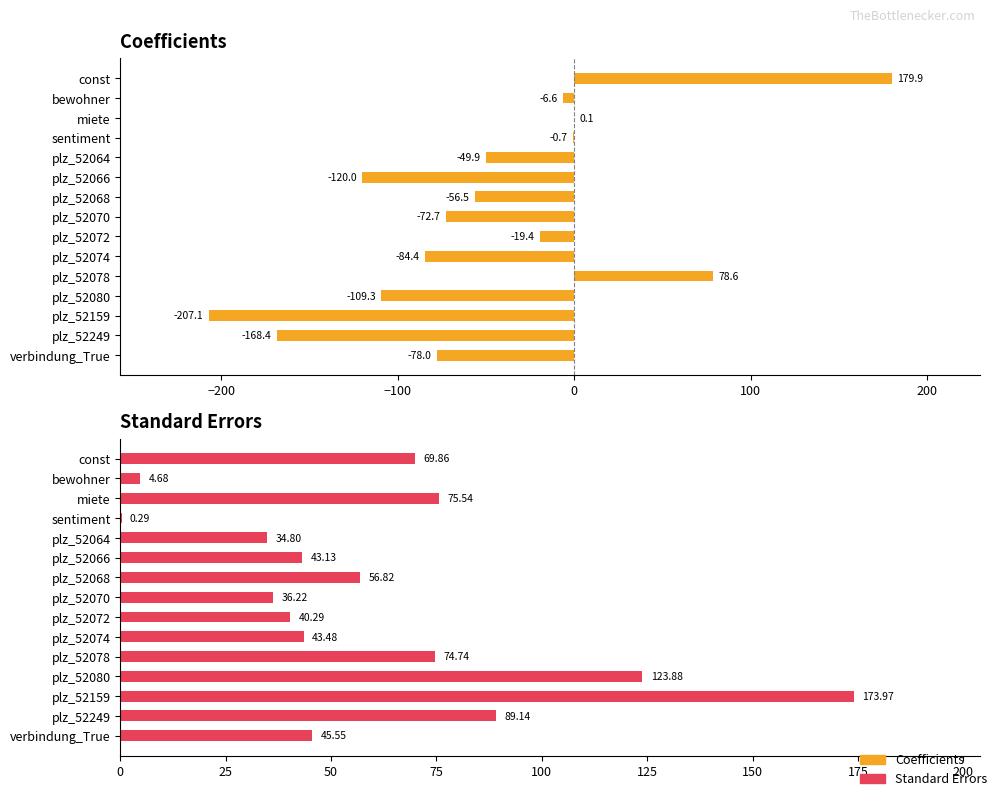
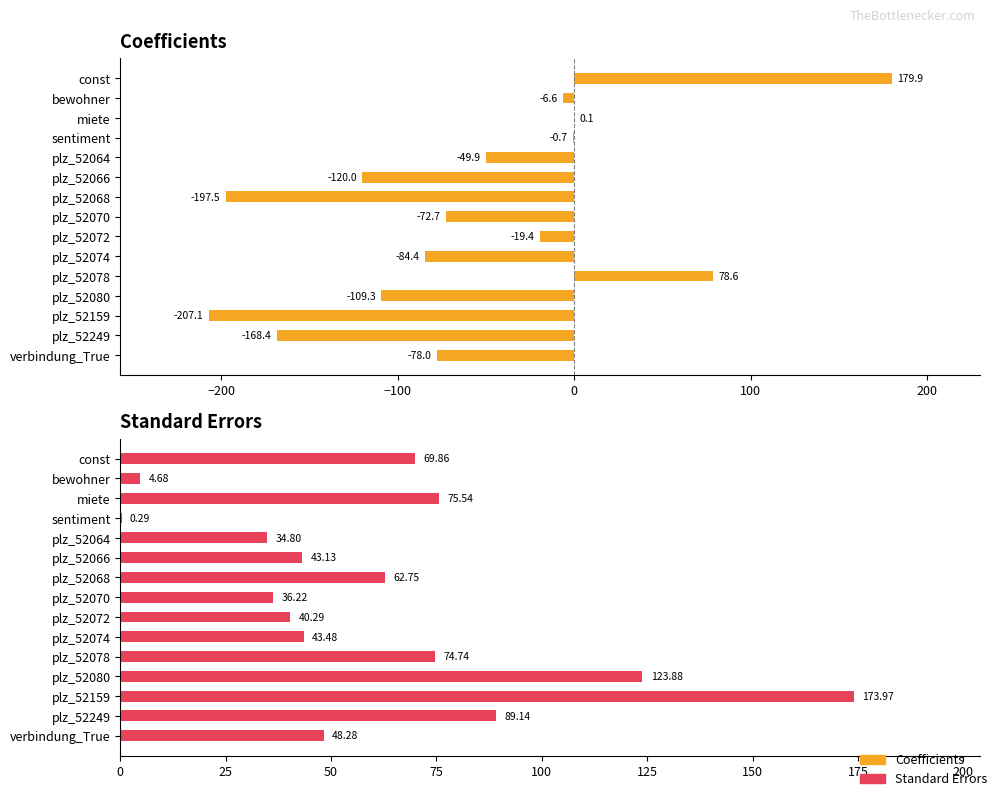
  {
    "Coefficients": {
      "const": 179.9,
      "bewohner": -6.6,
      "miete": 0.1,
      "sentiment": -0.7,
      "plz_52064": -49.9,
      "plz_52066": -120.0,
-     "plz_52068": -56.5,
+     "plz_52068": -197.5,
      "plz_52070": -72.7,
      "plz_52072": -19.4,
      "plz_52074": -84.4,
      "plz_52078": 78.6,
      "plz_52080": -109.3,
      "plz_52159": -207.1,
      "plz_52249": -168.4,
      "verbindung_True": -78.0
    },
    "Standard Errors": {
      "const": 69.86,
      "bewohner": 4.68,
      "miete": 75.54,
      "sentiment": 0.29,
      "plz_52064": 34.80,
      "plz_52066": 43.13,
-     "plz_52068": 56.82,
+     "plz_52068": 62.75,
      "plz_52070": 36.22,
      "plz_52072": 40.29,
      "plz_52074": 43.48,
      "plz_52078": 74.74,
      "plz_52080": 123.88,
      "plz_52159": 173.97,
      "plz_52249": 89.14,
-     "verbindung_True": 45.55
+     "verbindung_True": 48.28
    }
  }
